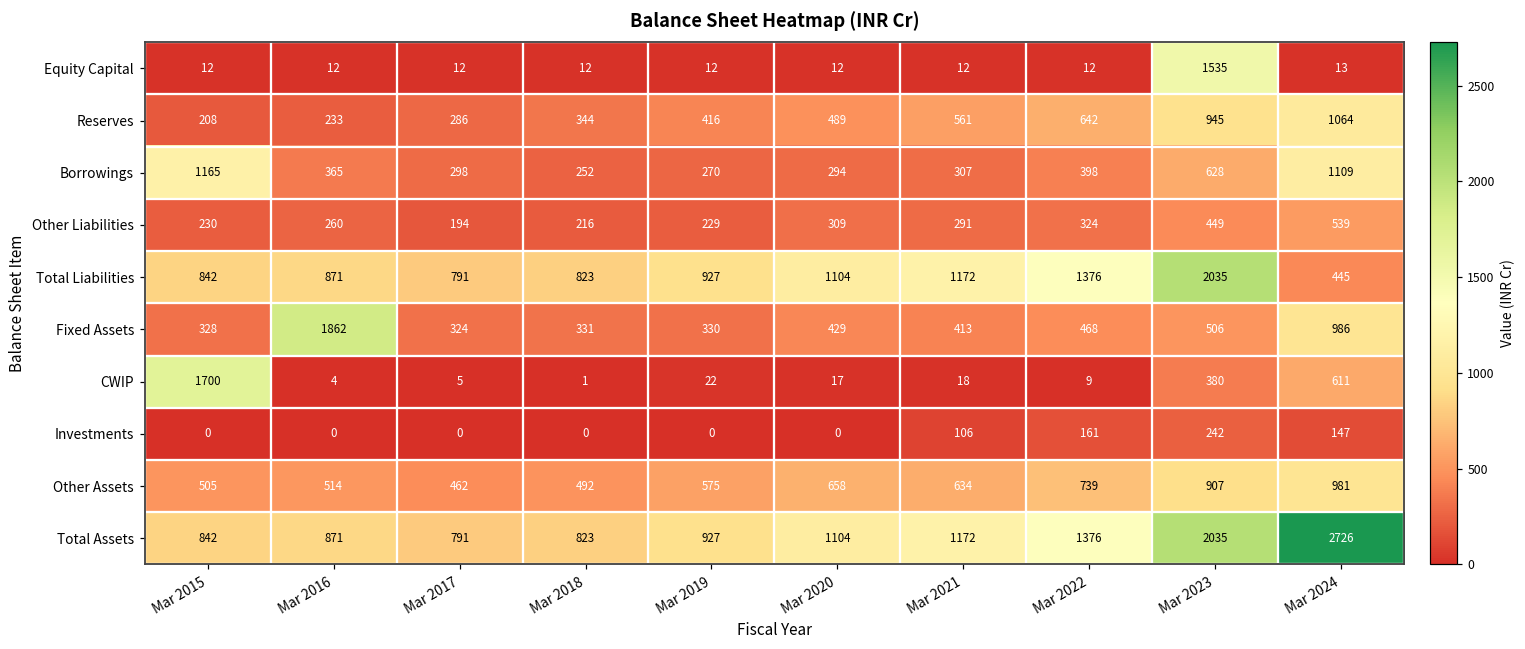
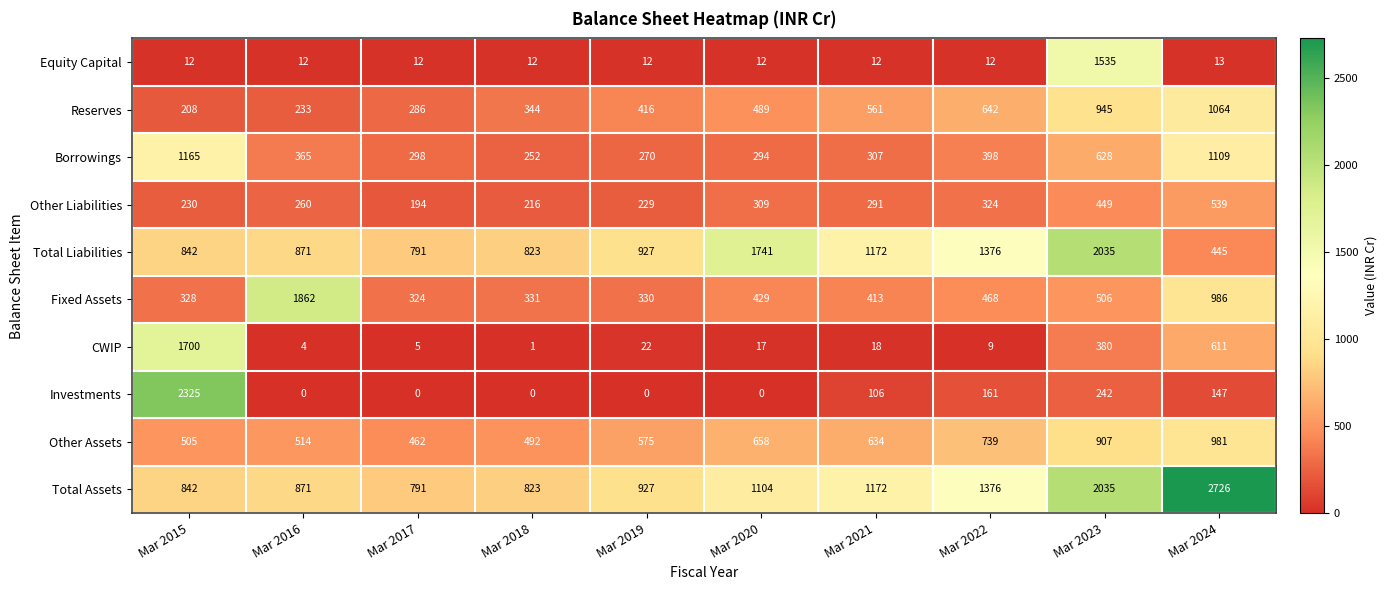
  {
    "Equity Capital": {
      "Mar 2015": 12,
      "Mar 2016": 12,
      "Mar 2017": 12,
      "Mar 2018": 12,
      "Mar 2019": 12,
      "Mar 2020": 12,
      "Mar 2021": 12,
      "Mar 2022": 12,
      "Mar 2023": 1535,
      "Mar 2024": 13
    },
    "Reserves": {
      "Mar 2015": 208,
      "Mar 2016": 233,
      "Mar 2017": 286,
      "Mar 2018": 344,
      "Mar 2019": 416,
      "Mar 2020": 489,
      "Mar 2021": 561,
      "Mar 2022": 642,
      "Mar 2023": 945,
      "Mar 2024": 1064
    },
    "Borrowings": {
      "Mar 2015": 1165,
      "Mar 2016": 365,
      "Mar 2017": 298,
      "Mar 2018": 252,
      "Mar 2019": 270,
      "Mar 2020": 294,
      "Mar 2021": 307,
      "Mar 2022": 398,
      "Mar 2023": 628,
      "Mar 2024": 1109
    },
    "Other Liabilities": {
      "Mar 2015": 230,
      "Mar 2016": 260,
      "Mar 2017": 194,
      "Mar 2018": 216,
      "Mar 2019": 229,
      "Mar 2020": 309,
      "Mar 2021": 291,
      "Mar 2022": 324,
      "Mar 2023": 449,
      "Mar 2024": 539
    },
    "Total Liabilities": {
      "Mar 2015": 842,
      "Mar 2016": 871,
      "Mar 2017": 791,
      "Mar 2018": 823,
      "Mar 2019": 927,
-     "Mar 2020": 1104,
+     "Mar 2020": 1741,
      "Mar 2021": 1172,
      "Mar 2022": 1376,
      "Mar 2023": 2035,
      "Mar 2024": 445
    },
    "Fixed Assets": {
      "Mar 2015": 328,
      "Mar 2016": 1862,
      "Mar 2017": 324,
      "Mar 2018": 331,
      "Mar 2019": 330,
      "Mar 2020": 429,
      "Mar 2021": 413,
      "Mar 2022": 468,
      "Mar 2023": 506,
      "Mar 2024": 986
    },
    "CWIP": {
      "Mar 2015": 1700,
      "Mar 2016": 4,
      "Mar 2017": 5,
      "Mar 2018": 1,
      "Mar 2019": 22,
      "Mar 2020": 17,
      "Mar 2021": 18,
      "Mar 2022": 9,
      "Mar 2023": 380,
      "Mar 2024": 611
    },
    "Investments": {
-     "Mar 2015": 0,
+     "Mar 2015": 2325,
      "Mar 2016": 0,
      "Mar 2017": 0,
      "Mar 2018": 0,
      "Mar 2019": 0,
      "Mar 2020": 0,
      "Mar 2021": 106,
      "Mar 2022": 161,
      "Mar 2023": 242,
      "Mar 2024": 147
    },
    "Other Assets": {
      "Mar 2015": 505,
      "Mar 2016": 514,
      "Mar 2017": 462,
      "Mar 2018": 492,
      "Mar 2019": 575,
      "Mar 2020": 658,
      "Mar 2021": 634,
      "Mar 2022": 739,
      "Mar 2023": 907,
      "Mar 2024": 981
    },
    "Total Assets": {
      "Mar 2015": 842,
      "Mar 2016": 871,
      "Mar 2017": 791,
      "Mar 2018": 823,
      "Mar 2019": 927,
      "Mar 2020": 1104,
      "Mar 2021": 1172,
      "Mar 2022": 1376,
      "Mar 2023": 2035,
      "Mar 2024": 2726
    }
  }
